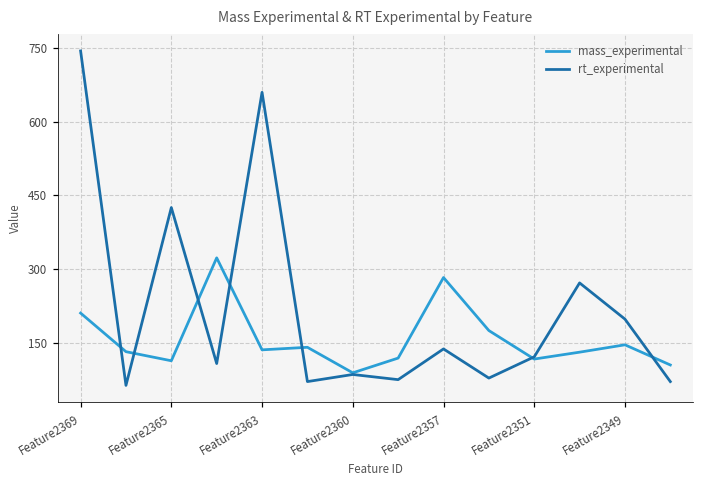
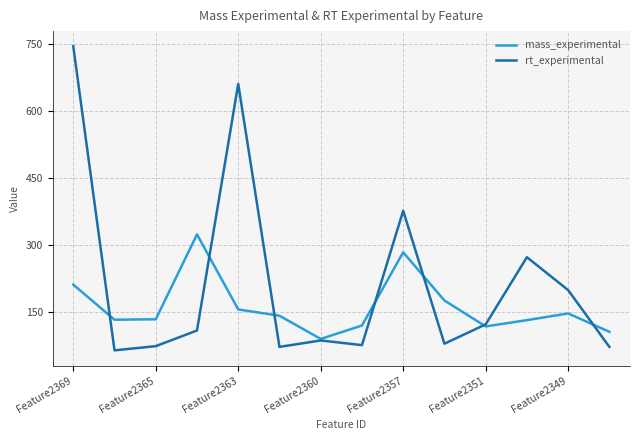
  {
    "mass_experimental": {
      "Feature2369": 210,
-     "Feature2365": 110,
-     "Feature2363": 140,
+     "Feature2365": 130,
+     "Feature2363": 160,
      "Feature2357": 280,
      "Feature2349": 150
    },
    "rt_experimental": {
      "Feature2369": 740,
-     "Feature2365": 430,
+     "Feature2365": 70,
      "Feature2363": 660,
-     "Feature2357": 140,
+     "Feature2357": 380,
      "Feature2349": 200
    }
  }
